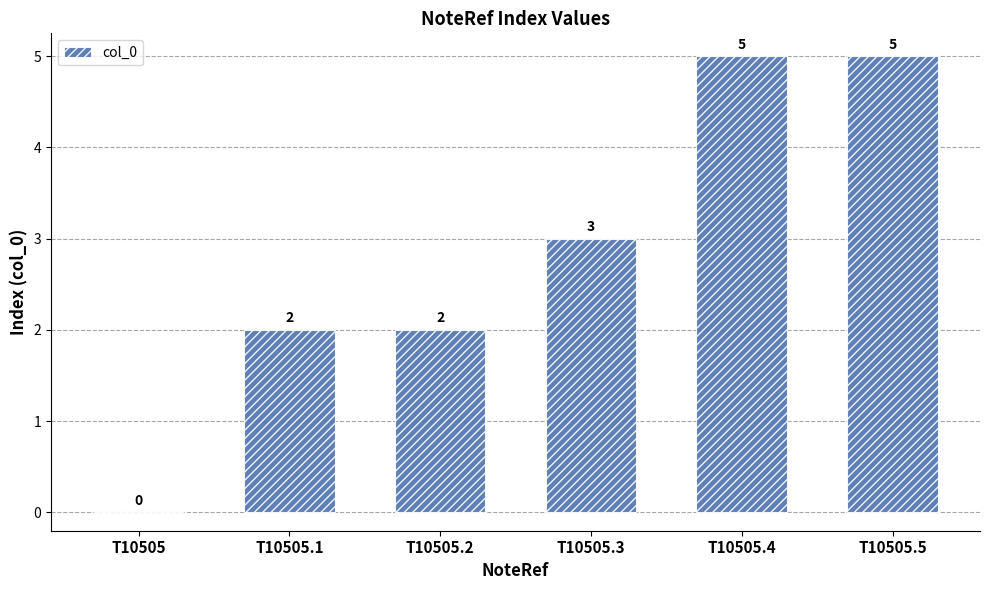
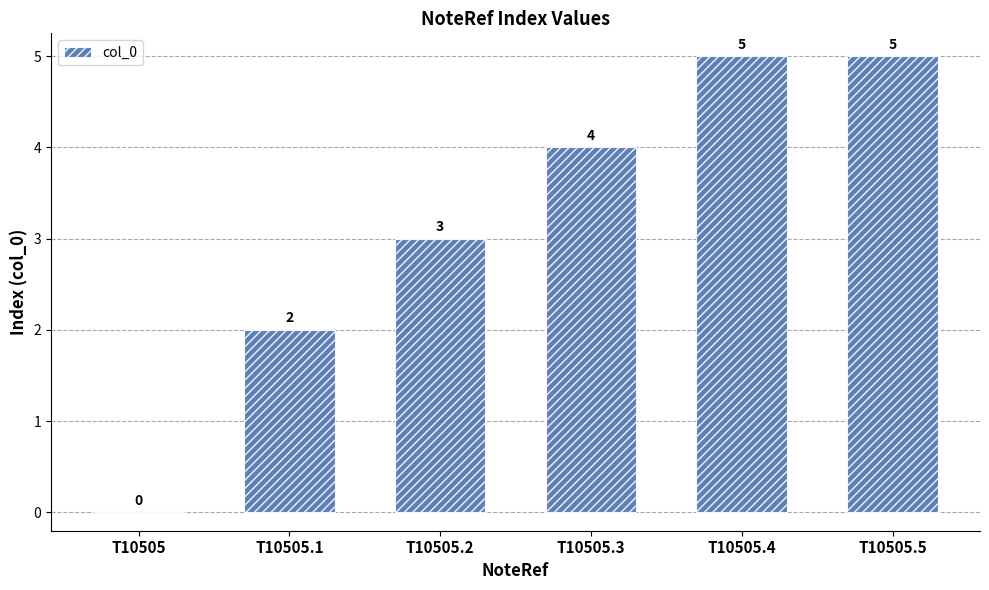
  {
    "T10505": 0,
    "T10505.1": 2,
-   "T10505.2": 2,
-   "T10505.3": 3,
+   "T10505.2": 3,
+   "T10505.3": 4,
    "T10505.4": 5,
    "T10505.5": 5
  }
